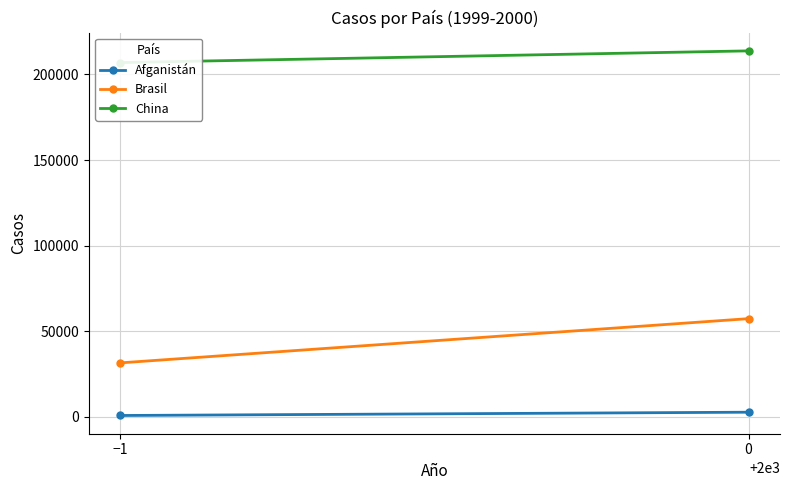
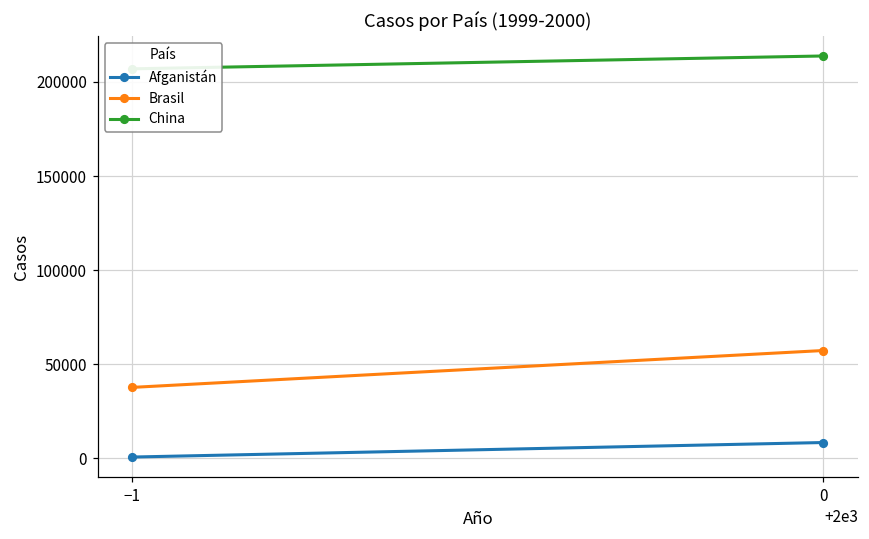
  {
    "Afganistán": {
      "−1": 1000,
-     "0": 3000
+     "0": 8000
    },
    "Brasil": {
-     "−1": 31000,
+     "−1": 38000,
      "0": 57000
    },
    "China": {
      "0": 214000
    }
  }
